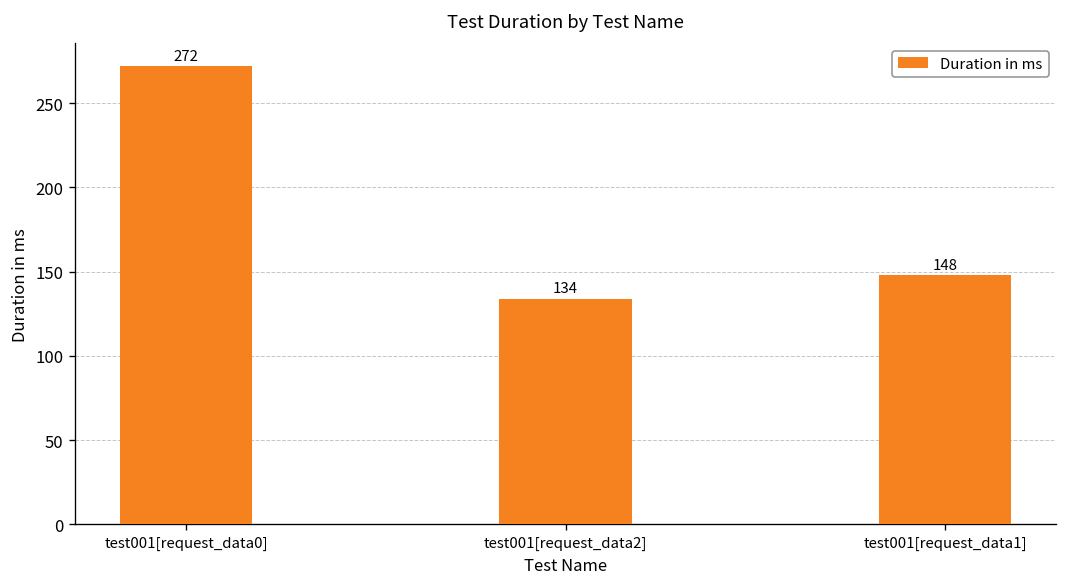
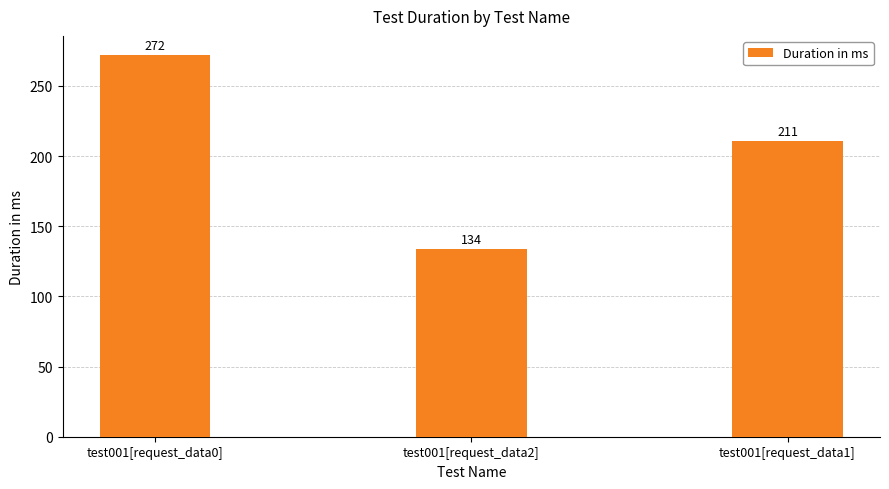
  {
    "test001[request_data0]": 272,
    "test001[request_data2]": 134,
-   "test001[request_data1]": 148
+   "test001[request_data1]": 211
  }
